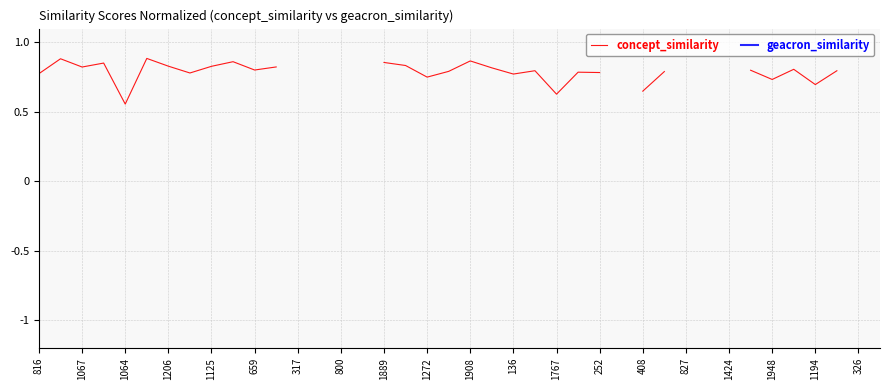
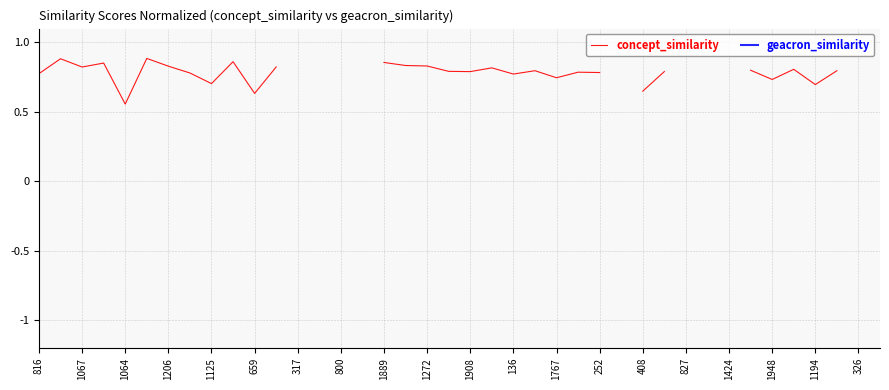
  {
    "816": 0.78,
    "1067": 0.82,
    "1064": 0.56,
    "1206": 0.83,
-   "1125": 0.83,
-   "659": 0.80,
+   "1125": 0.70,
+   "659": 0.63,
    "1889": 0.86,
-   "1272": 0.75,
-   "1908": 0.87,
+   "1272": 0.83,
+   "1908": 0.79,
    "136": 0.77,
-   "1767": 0.63,
+   "1767": 0.75,
    "252": 0.78,
    "408": 0.65,
    "1948": 0.73,
    "1194": 0.70
  }
